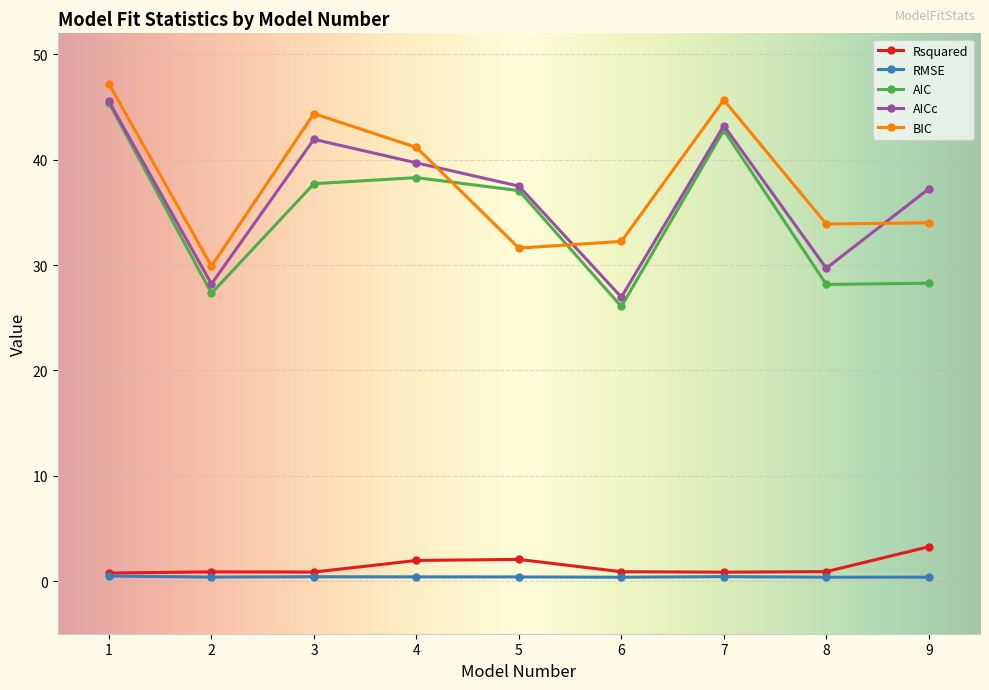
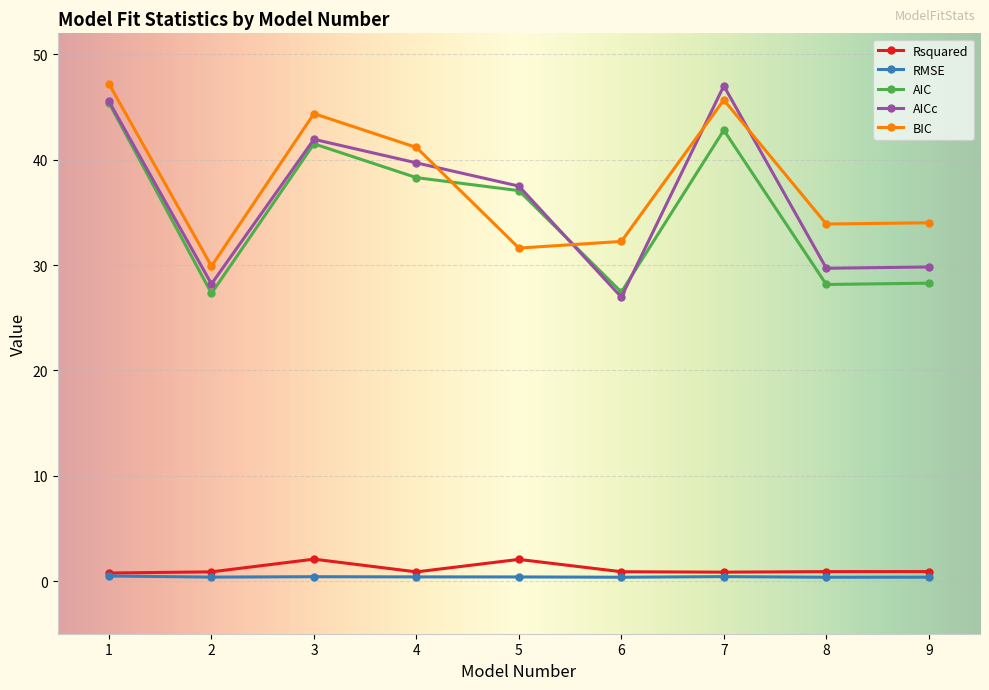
  {
    "Rsquared": {
      "1": 0.8,
      "2": 0.9,
-     "3": 0.9,
-     "4": 2.0,
+     "3": 2.1,
+     "4": 0.9,
      "5": 2.1,
      "6": 0.9,
      "7": 0.8,
      "8": 0.9,
-     "9": 3.3
+     "9": 0.9
    },
    "RMSE": {
      "1": 0.5,
      "2": 0.4,
      "3": 0.4,
      "4": 0.4,
      "5": 0.4,
      "6": 0.4,
      "7": 0.4,
      "8": 0.4,
      "9": 0.4
    },
    "AIC": {
      "2": 27.3,
-     "3": 37.7,
+     "3": 41.5,
      "4": 38.3,
      "5": 37.1,
-     "6": 26.1,
+     "6": 27.4,
      "7": 42.8,
      "8": 28.2,
      "9": 28.3
    },
    "AICc": {
      "2": 28.2,
      "3": 41.9,
      "4": 39.7,
      "5": 37.5,
      "6": 27.0,
-     "7": 43.2,
+     "7": 47.0,
      "8": 29.7,
-     "9": 37.2
+     "9": 29.8
    },
    "BIC": {
      "1": 47.2,
      "2": 29.9,
      "3": 44.4,
      "4": 41.2,
      "5": 31.6,
      "6": 32.2,
      "7": 45.7,
      "8": 33.9,
      "9": 34.0
    }
  }
